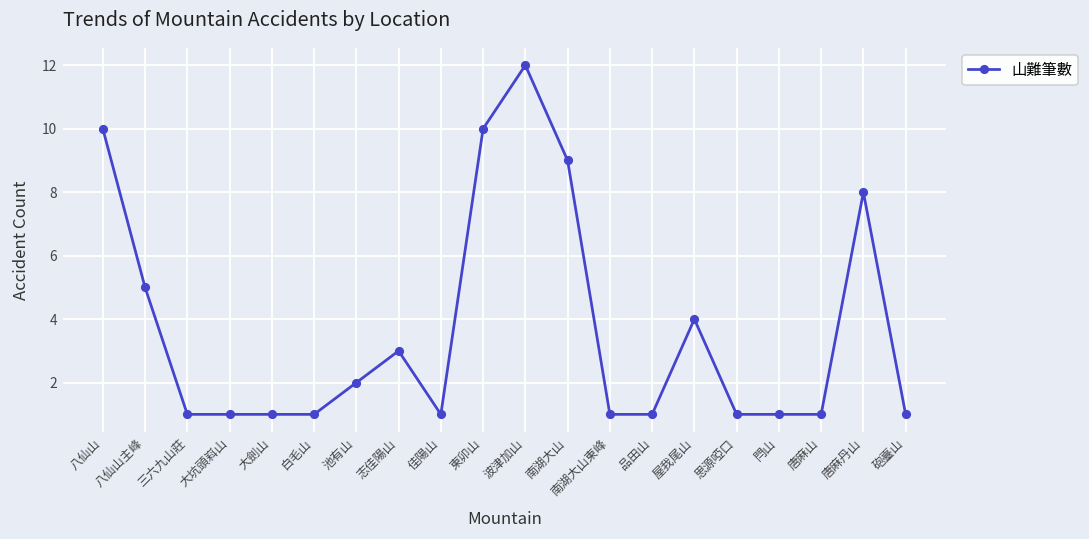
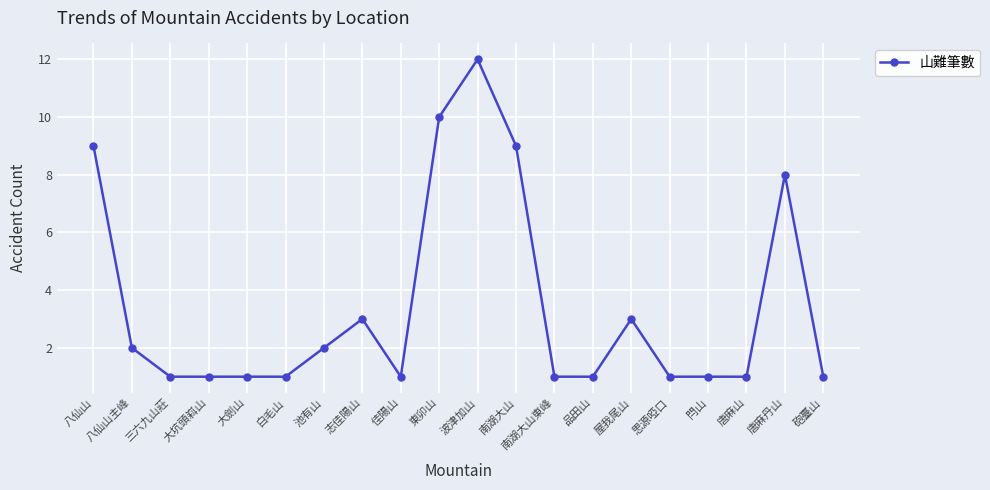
  {
-   "八仙山": 10,
-   "八仙山主峰": 5,
+   "八仙山": 9,
+   "八仙山主峰": 2,
    "三六九山莊": 1,
    "大坑頭嵙山": 1,
    "大劍山": 1,
    "白毛山": 1,
    "池有山": 2,
    "志佳陽山": 3,
    "佳陽山": 1,
    "東卯山": 10,
    "波津加山": 12,
    "南湖大山": 9,
    "南湖大山東峰": 1,
    "品田山": 1,
-   "屋我尾山": 4,
+   "屋我尾山": 3,
    "思源啞口": 1,
    "閂山": 1,
    "唐麻山": 1,
    "唐麻丹山": 8,
    "砲臺山": 1
  }
